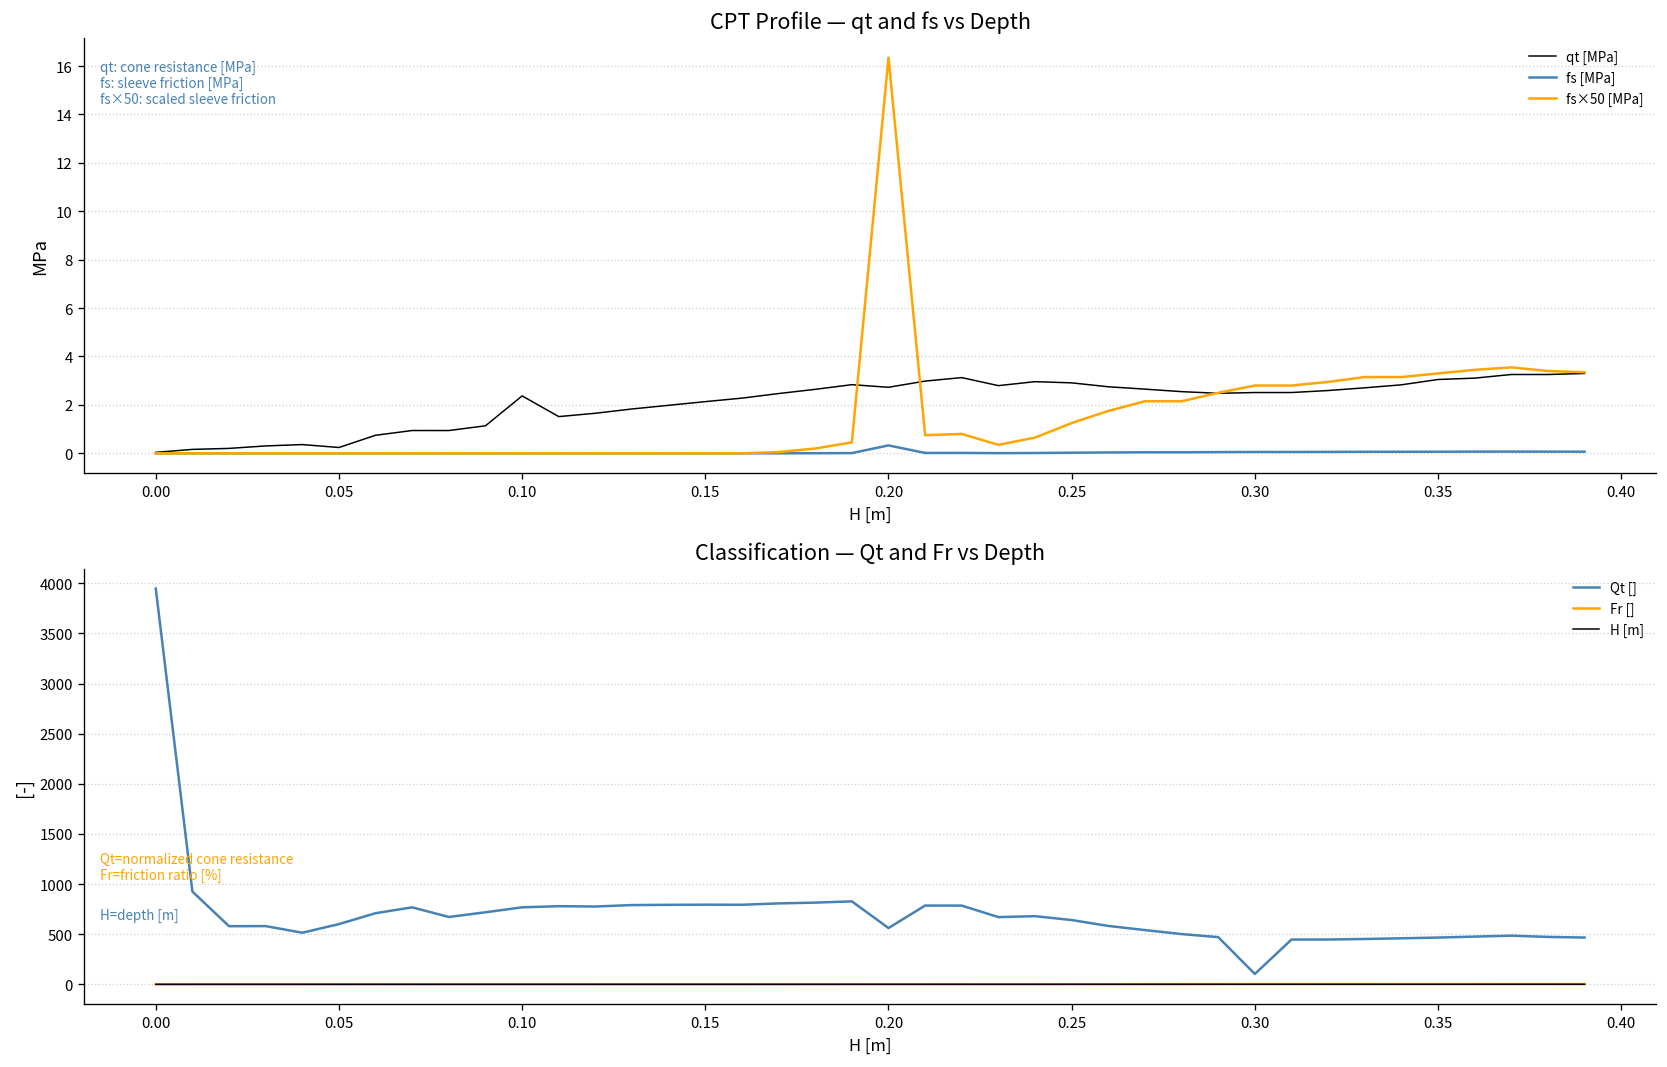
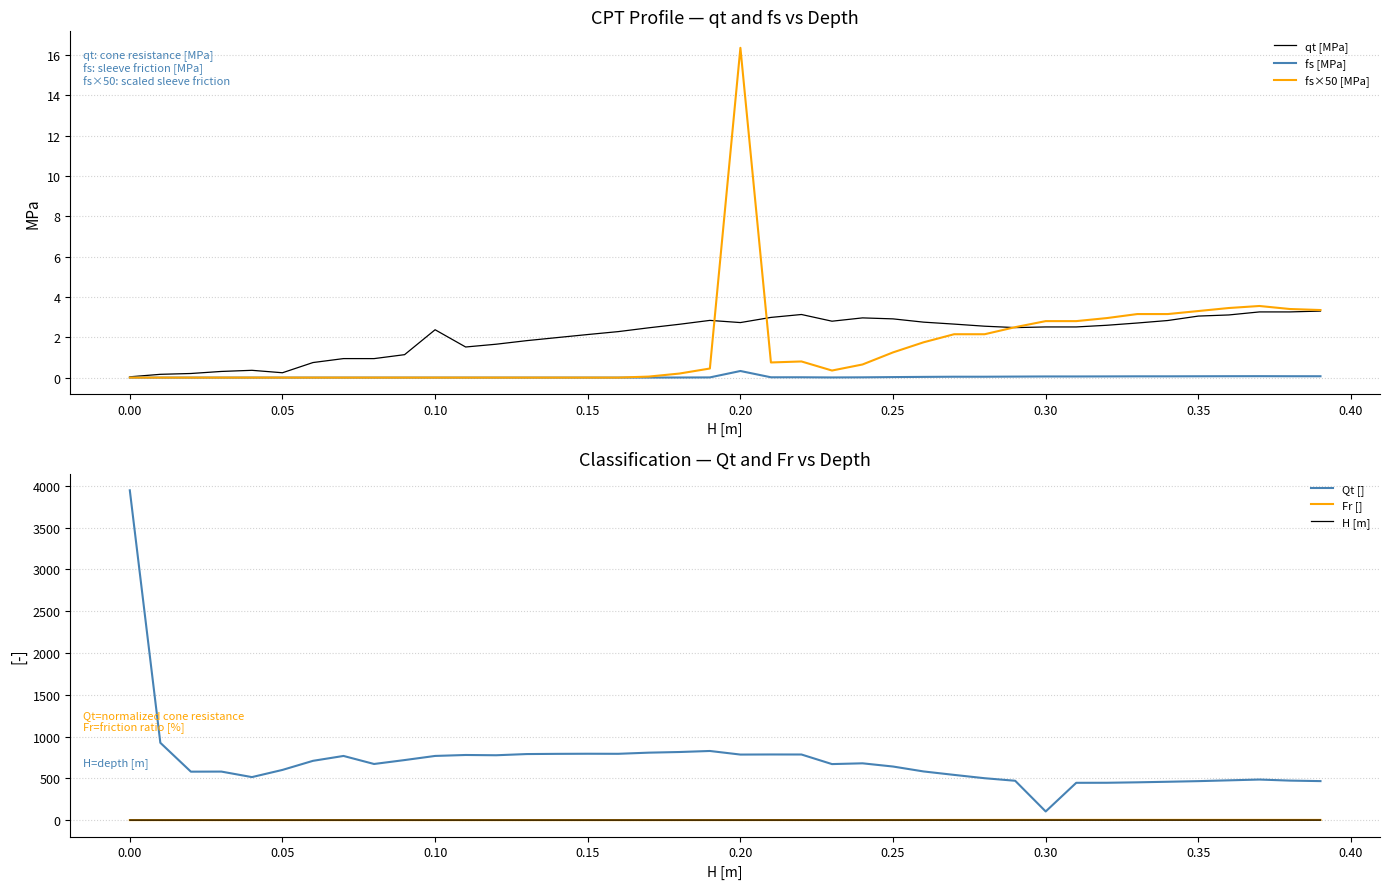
  {
    "CPT Profile — qt and fs vs Depth": {
      "qt [MPa]": {
        "0.05": 0.2,
        "0.10": 2.4,
        "0.15": 2.1,
        "0.20": 2.7,
        "0.25": 2.9,
        "0.30": 2.5,
        "0.35": 3.1
      },
      "fs [MPa]": {
        "0.20": 0.3,
        "0.25": 0.0,
        "0.30": 0.1,
        "0.35": 0.1
      },
      "fs×50 [MPa]": {
        "0.20": 16.4,
        "0.25": 1.3,
        "0.30": 2.8,
        "0.35": 3.3
      }
    },
    "Classification — Qt and Fr vs Depth": {
      "Qt []": {
        "0.00": 3900,
        "0.05": 600,
        "0.10": 800,
        "0.15": 800,
-       "0.20": 600,
+       "0.20": 800,
        "0.25": 600,
        "0.30": 100,
        "0.35": 500
      },
      "H [m]": {
        "0.00": 0,
        "0.05": 0,
        "0.10": 0,
        "0.15": 0,
        "0.20": 0,
        "0.25": 0,
        "0.30": 0,
        "0.35": 0
      }
    }
  }
